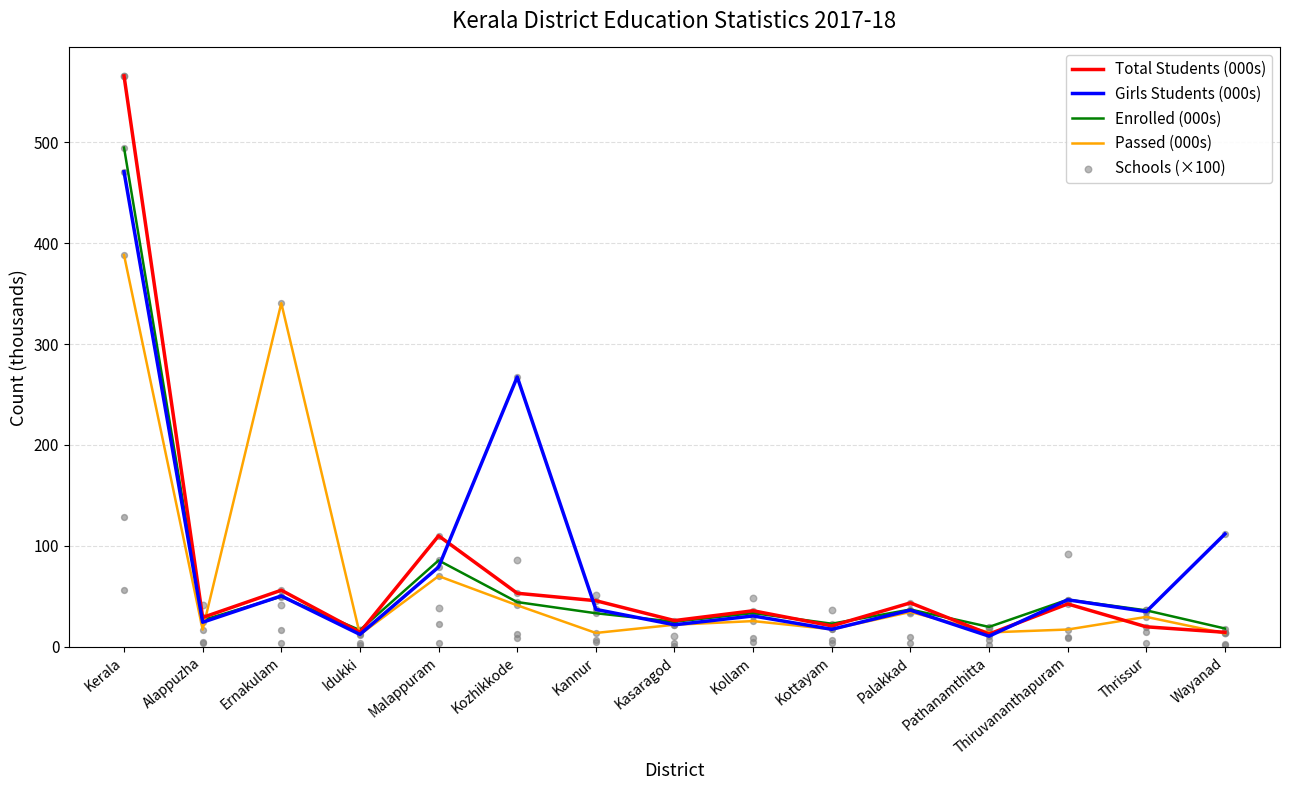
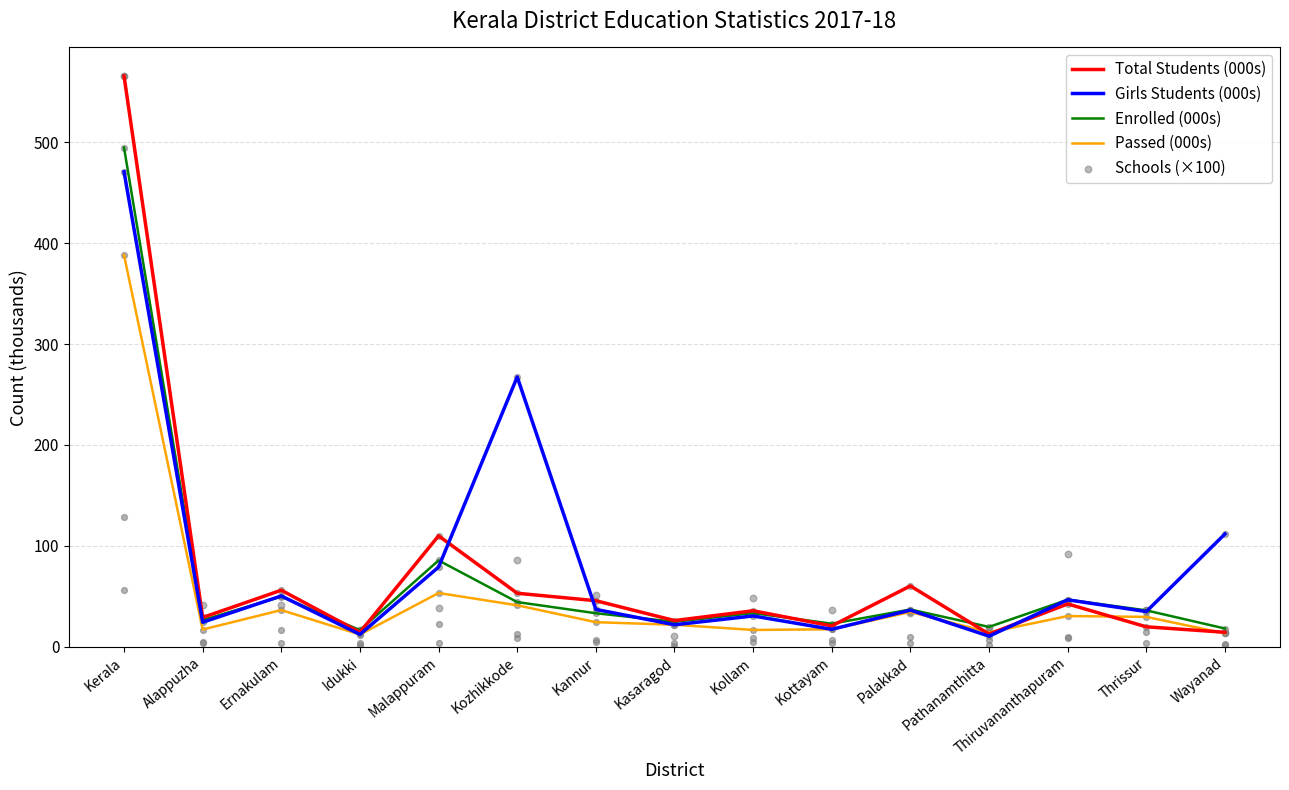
  {
    "Total Students (000s)": {
      "Alappuzha": 29,
      "Ernakulam": 56,
      "Malappuram": 110,
      "Kozhikkode": 53,
      "Kannur": 46,
-     "Palakkad": 44,
+     "Palakkad": 60,
      "Thiruvananthapuram": 42,
      "Thrissur": 20
    },
    "Girls Students (000s)": {
      "Kerala": 471,
      "Malappuram": 79,
      "Kozhikkode": 267,
      "Kannur": 37,
      "Kollam": 31,
      "Wayanad": 112
    },
    "Enrolled (000s)": {
      "Kerala": 495,
      "Malappuram": 86,
      "Kozhikkode": 44,
      "Kannur": 33,
      "Wayanad": 18
    },
    "Passed (000s)": {
      "Kerala": 388,
      "Alappuzha": 17,
-     "Ernakulam": 340,
-     "Malappuram": 70,
+     "Ernakulam": 36,
+     "Malappuram": 53,
      "Kozhikkode": 41,
-     "Kannur": 14,
-     "Kollam": 25,
-     "Thiruvananthapuram": 17,
+     "Kannur": 24,
+     "Kollam": 17,
+     "Thiruvananthapuram": 30,
      "Thrissur": 30
    }
  }
